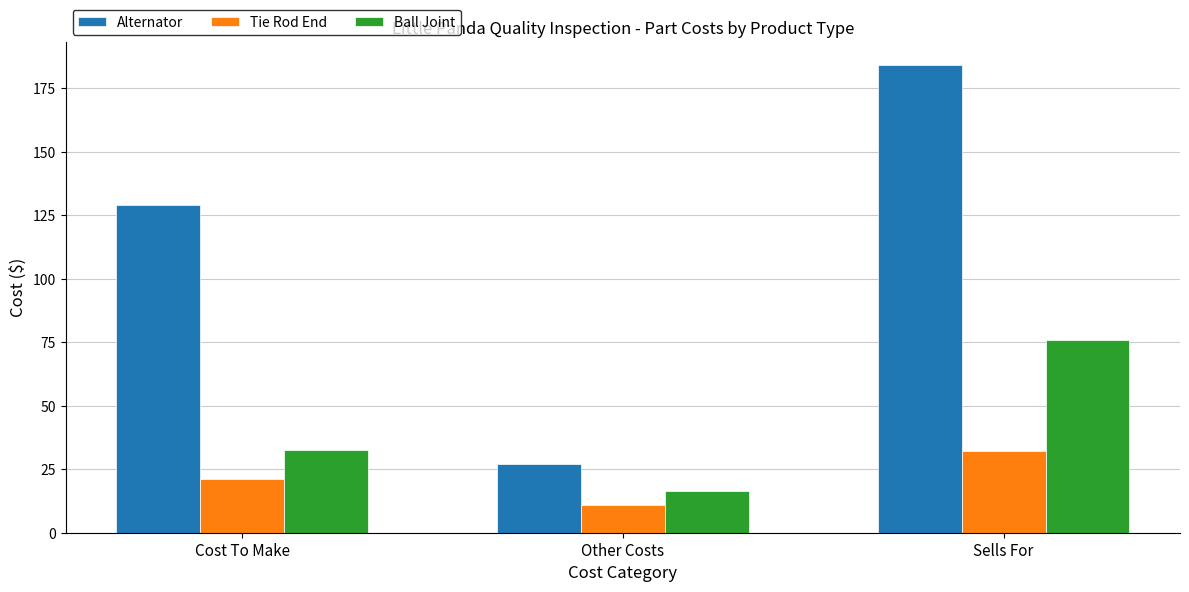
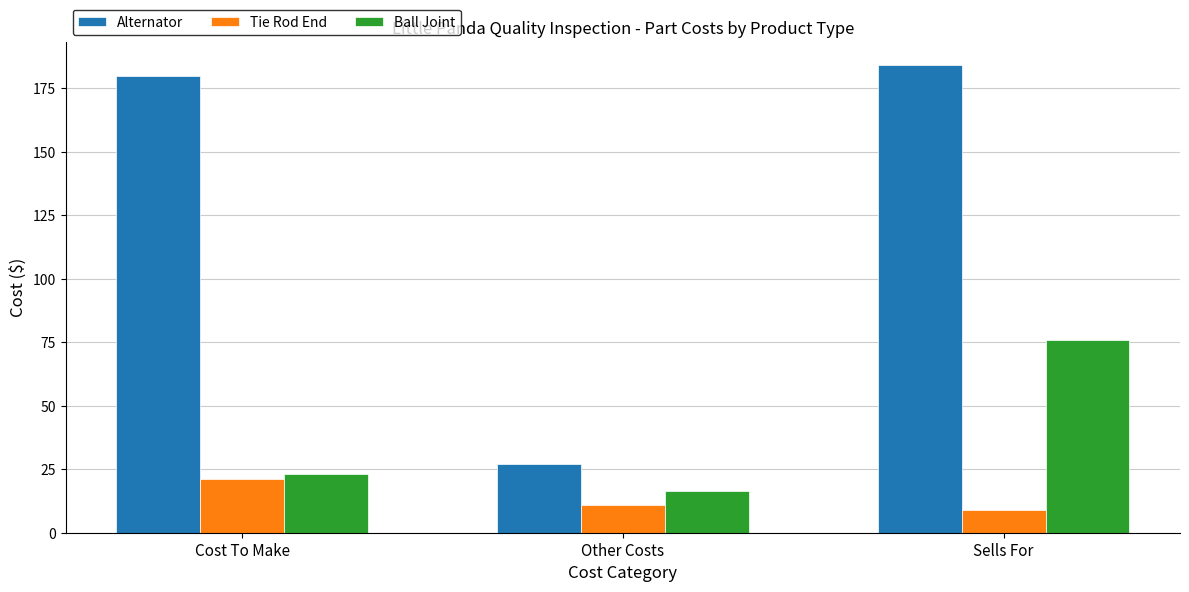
  {
    "Alternator": {
-     "Cost To Make": 129,
+     "Cost To Make": 180,
      "Other Costs": 27,
      "Sells For": 184
    },
    "Tie Rod End": {
      "Cost To Make": 21,
      "Other Costs": 11,
-     "Sells For": 32
+     "Sells For": 9
    },
    "Ball Joint": {
-     "Cost To Make": 33,
+     "Cost To Make": 23,
      "Other Costs": 17,
      "Sells For": 76
    }
  }
